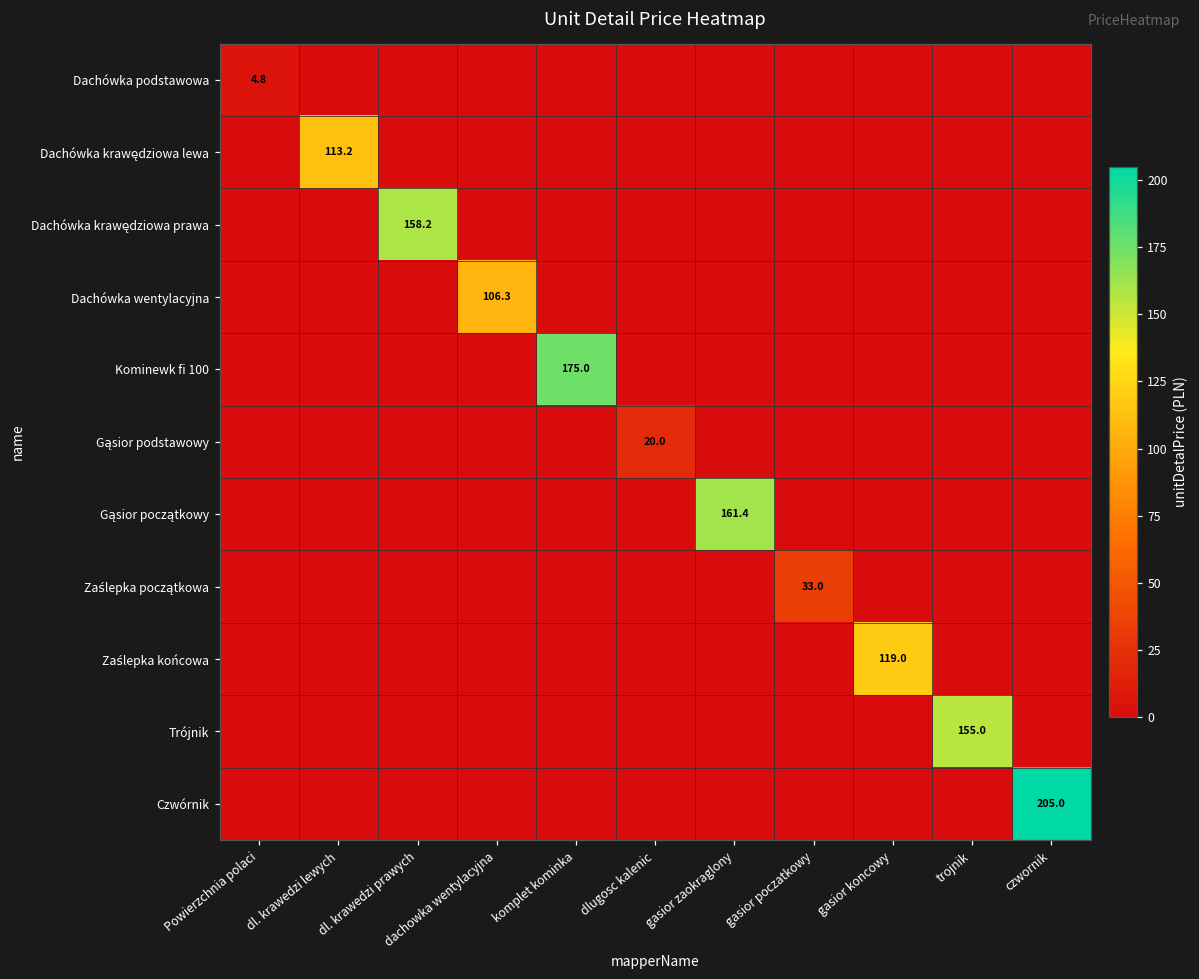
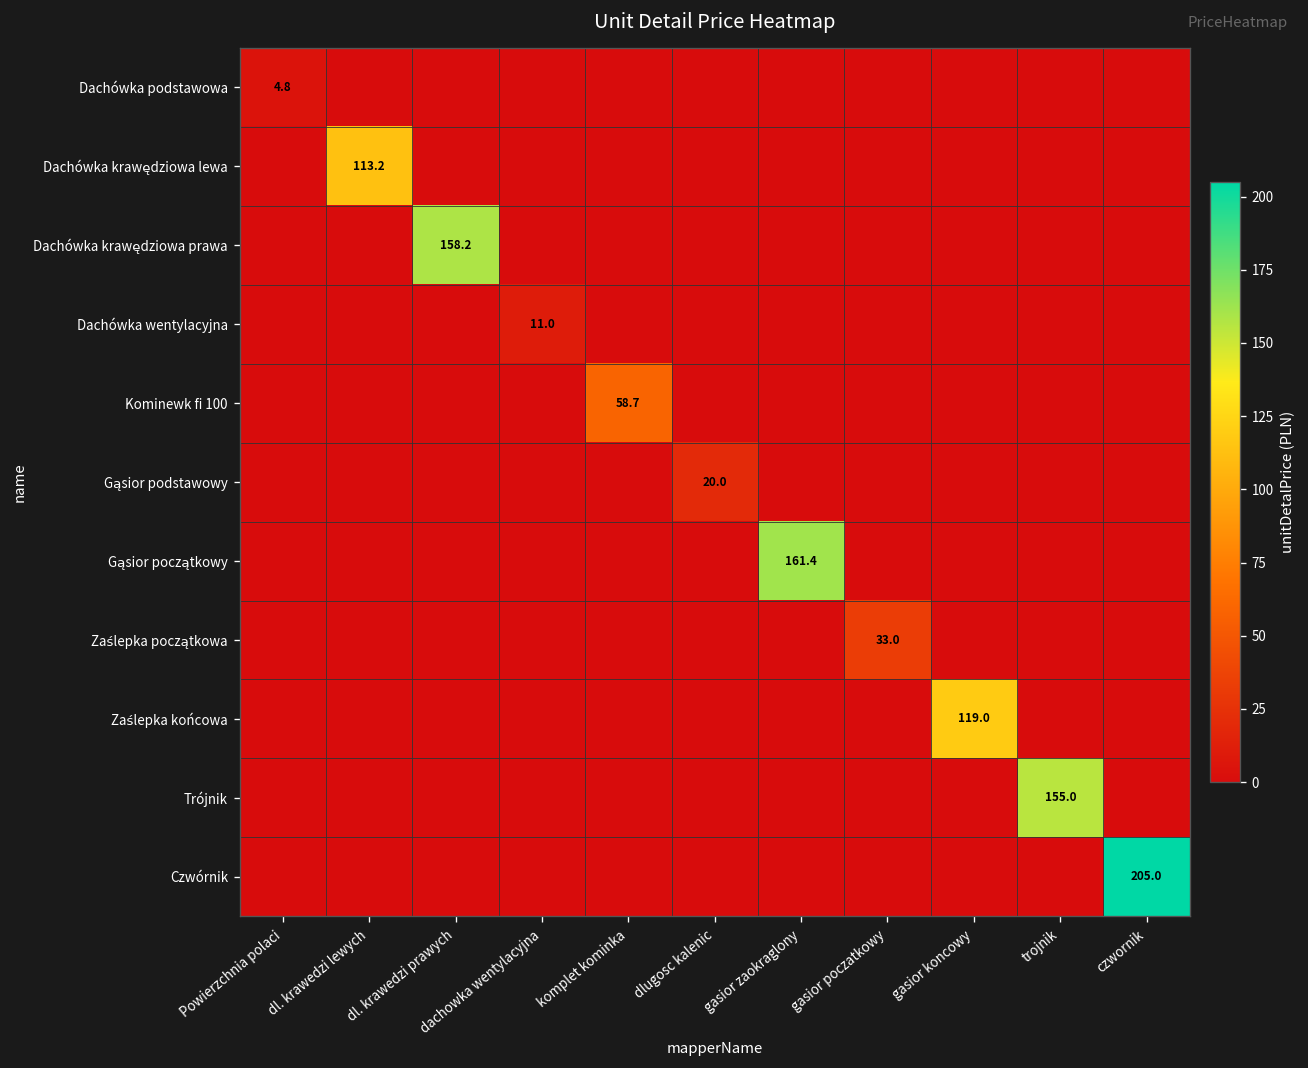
  {
    "Dachówka podstawowa": {
      "Powierzchnia polaci": 4.8
    },
    "Dachówka krawędziowa lewa": {
      "dl. krawedzi lewych": 113.2
    },
    "Dachówka krawędziowa prawa": {
      "dl. krawedzi prawych": 158.2
    },
    "Dachówka wentylacyjna": {
-     "dachowka wentylacyjna": 106.3
+     "dachowka wentylacyjna": 11.0
    },
    "Kominewk fi 100": {
-     "komplet kominka": 175.0
+     "komplet kominka": 58.7
    },
    "Gąsior podstawowy": {
      "dlugosc kalenic": 20.0
    },
    "Gąsior początkowy": {
      "gasior zaokraglony": 161.4
    },
    "Zaślepka początkowa": {
      "gasior poczatkowy": 33.0
    },
    "Zaślepka końcowa": {
      "gasior koncowy": 119.0
    },
    "Trójnik": {
      "trojnik": 155.0
    },
    "Czwórnik": {
      "czwornik": 205.0
    }
  }
